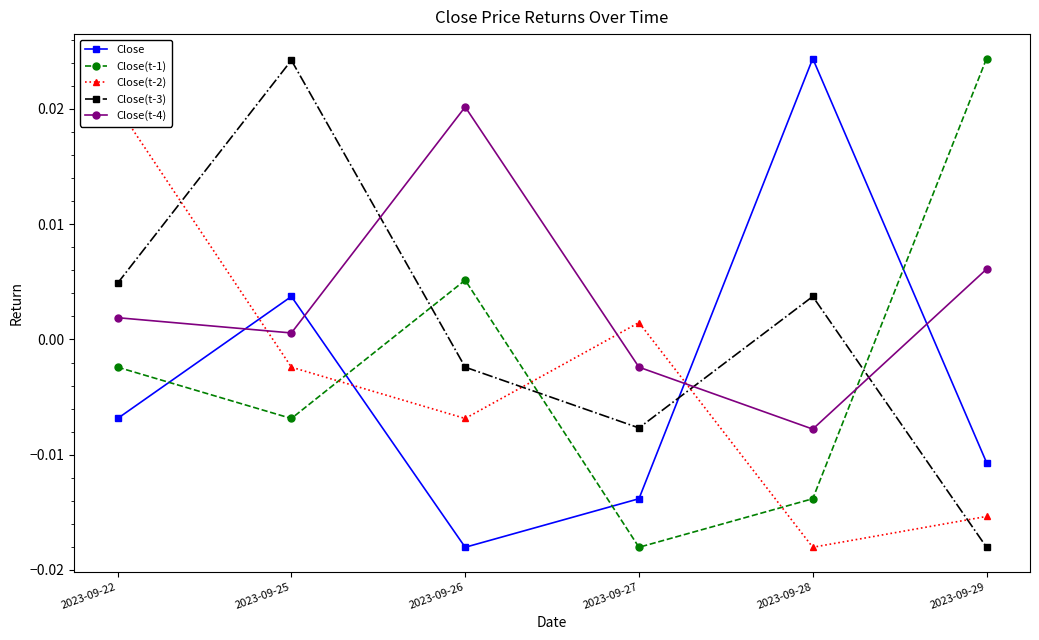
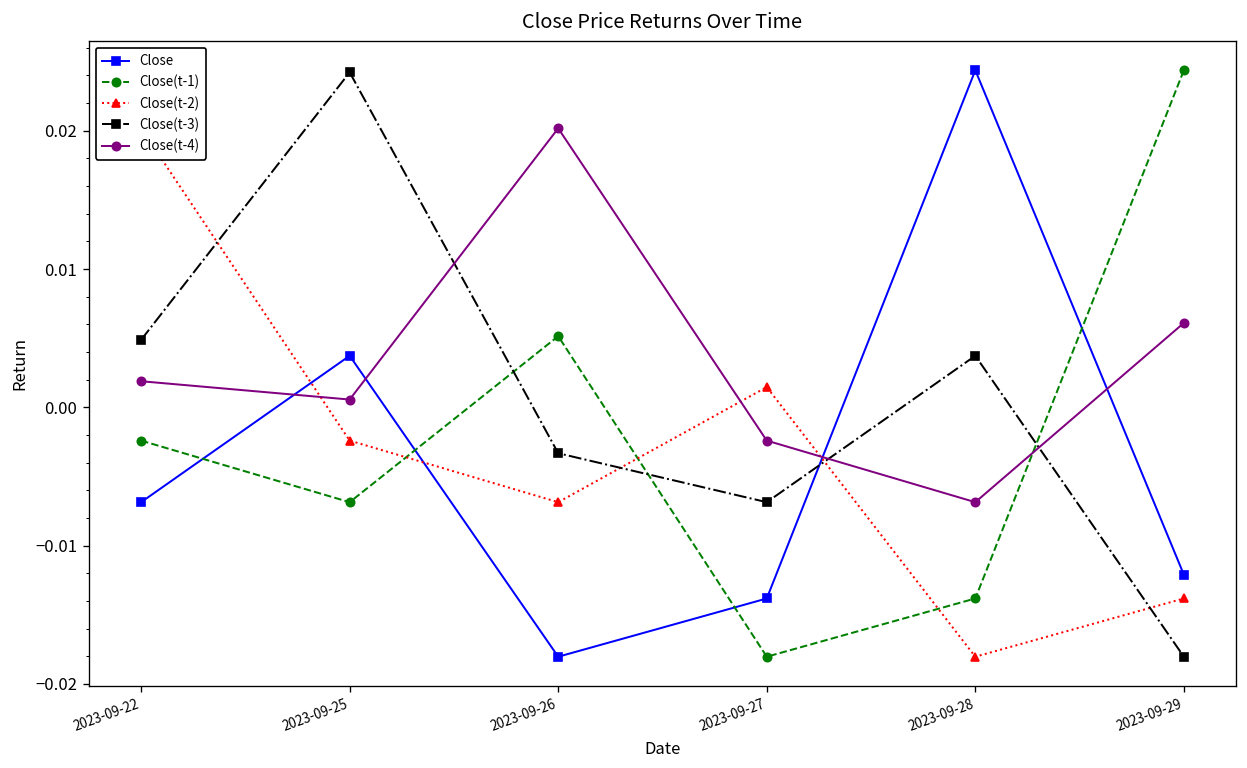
  {
    "Close": {
      "2023-09-22": -0.0069,
      "2023-09-25": 0.0037,
      "2023-09-26": -0.0180,
      "2023-09-27": -0.0138,
      "2023-09-28": 0.0244,
-     "2023-09-29": -0.0107
+     "2023-09-29": -0.0121
    },
    "Close(t-1)": {
      "2023-09-22": -0.0024,
      "2023-09-25": -0.0069,
      "2023-09-26": 0.0051,
      "2023-09-27": -0.0180,
      "2023-09-28": -0.0138,
      "2023-09-29": 0.0244
    },
    "Close(t-2)": {
      "2023-09-25": -0.0024,
      "2023-09-26": -0.0069,
      "2023-09-27": 0.0015,
      "2023-09-28": -0.0180,
-     "2023-09-29": -0.0154
+     "2023-09-29": -0.0138
    },
    "Close(t-3)": {
      "2023-09-22": 0.0049,
      "2023-09-25": 0.0242,
-     "2023-09-26": -0.0024,
-     "2023-09-27": -0.0077,
+     "2023-09-26": -0.0033,
+     "2023-09-27": -0.0069,
      "2023-09-28": 0.0037,
      "2023-09-29": -0.0180
    },
    "Close(t-4)": {
      "2023-09-22": 0.0019,
      "2023-09-25": 0.0006,
      "2023-09-26": 0.0202,
      "2023-09-27": -0.0024,
-     "2023-09-28": -0.0078,
+     "2023-09-28": -0.0069,
      "2023-09-29": 0.0061
    }
  }
